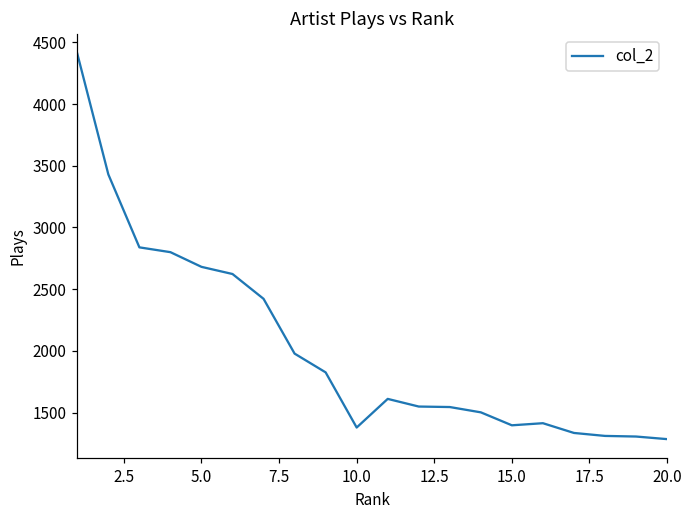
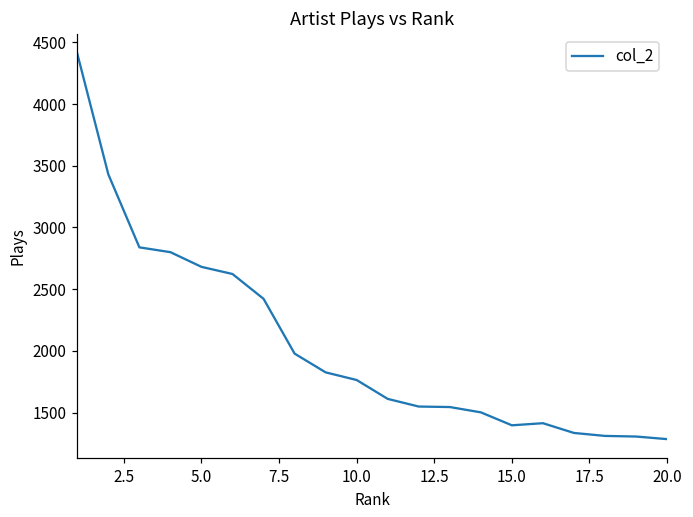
  {
    "5.0": 2680,
-   "10.0": 1380,
+   "10.0": 1760,
    "15.0": 1400,
    "20.0": 1290
  }
